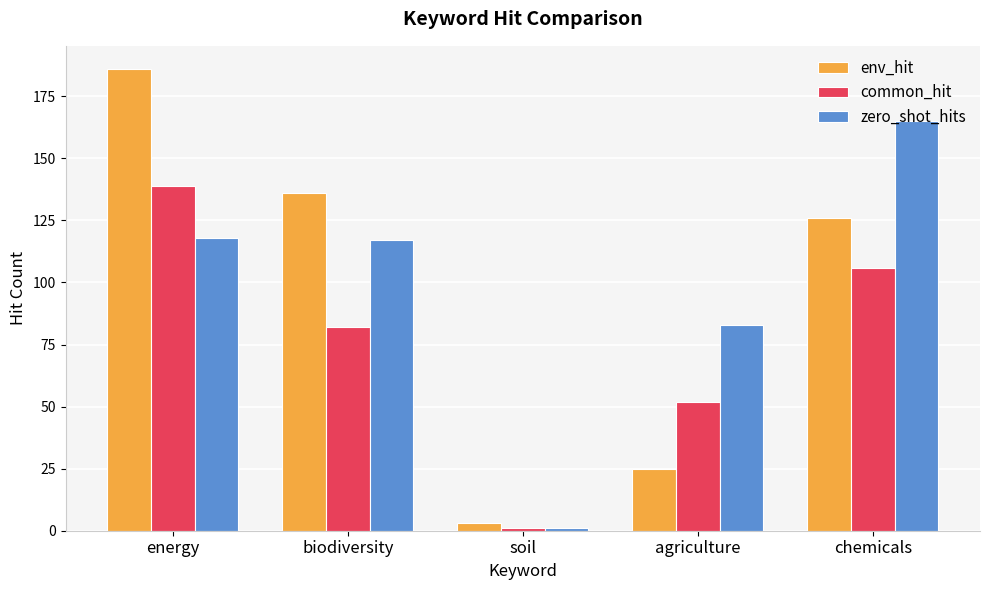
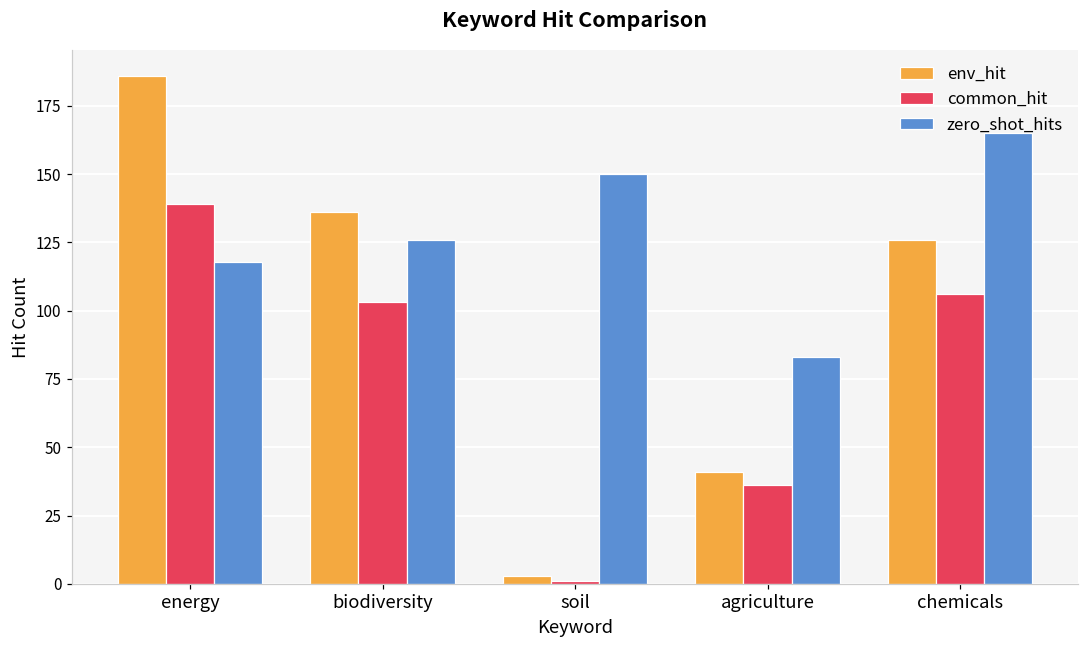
  {
    "env_hit": {
      "energy": 186,
      "biodiversity": 136,
      "soil": 3,
-     "agriculture": 25,
+     "agriculture": 41,
      "chemicals": 126
    },
    "common_hit": {
      "energy": 139,
-     "biodiversity": 82,
-     "agriculture": 52,
+     "biodiversity": 103,
+     "agriculture": 36,
      "chemicals": 106
    },
    "zero_shot_hits": {
      "energy": 118,
-     "biodiversity": 117,
-     "soil": 1,
+     "biodiversity": 126,
+     "soil": 150,
      "agriculture": 83,
      "chemicals": 165
    }
  }
